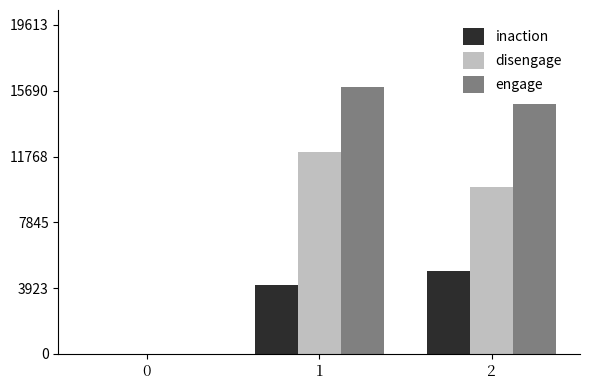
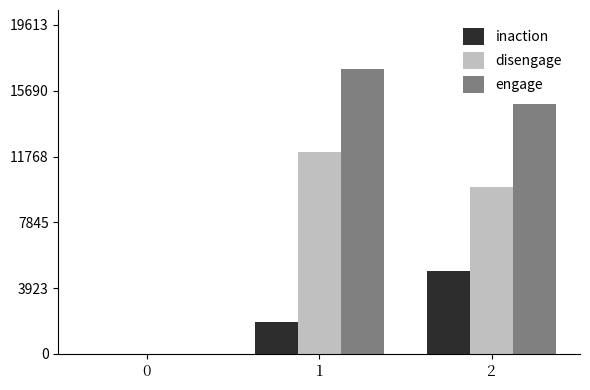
  {
    "inaction": {
      "0": 0,
-     "1": 4100,
+     "1": 1900,
      "2": 4900
    },
    "disengage": {
      "0": 0,
      "1": 12000,
      "2": 9900
    },
    "engage": {
      "0": 0,
-     "1": 15900
+     "1": 17000
    }
  }
